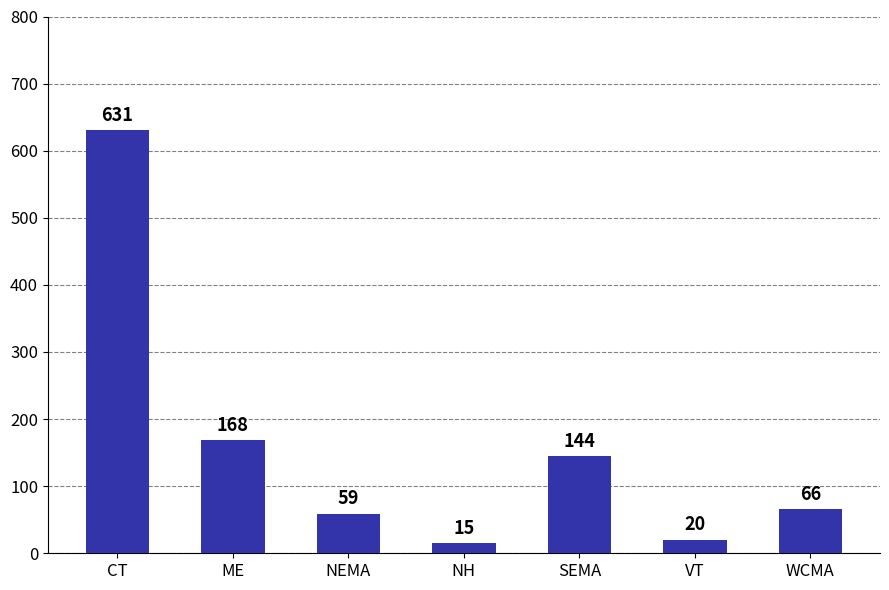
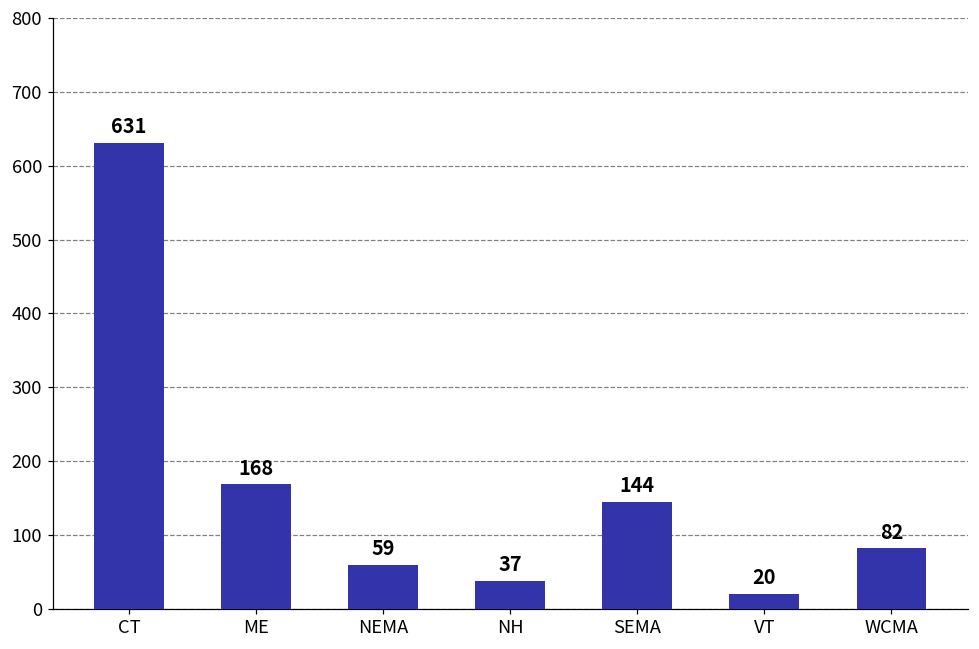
  {
    "CT": 631,
    "ME": 168,
    "NEMA": 59,
-   "NH": 15,
+   "NH": 37,
    "SEMA": 144,
    "VT": 20,
-   "WCMA": 66
+   "WCMA": 82
  }
